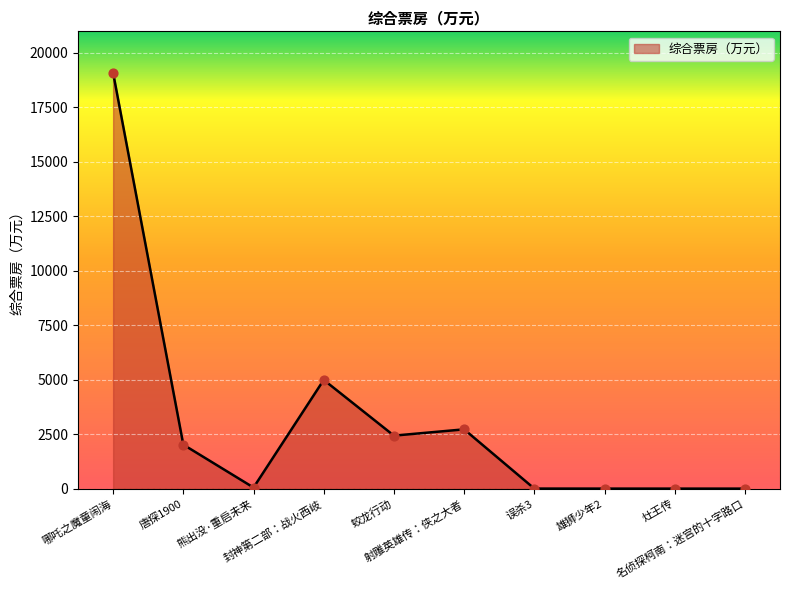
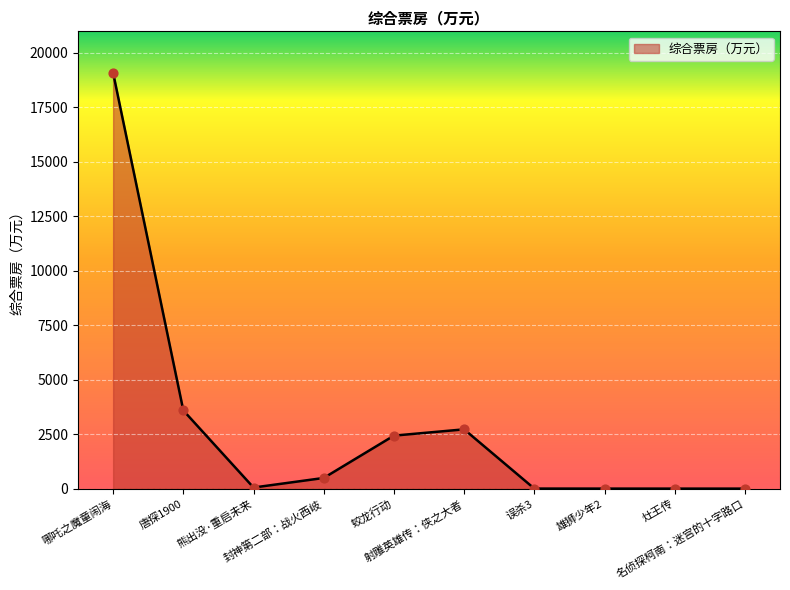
  {
    "哪吒之魔童闹海": 19100,
-   "唐探1900": 2000,
+   "唐探1900": 3600,
    "熊出没·重启未来": 100,
-   "封神第二部：战火西岐": 5000,
+   "封神第二部：战火西岐": 500,
    "蛟龙行动": 2400,
    "射雕英雄传：侠之大者": 2700,
    "误杀3": 0,
    "雄狮少年2": 0,
    "灶王传": 0,
    "名侦探柯南：迷宫的十字路口": 0
  }
